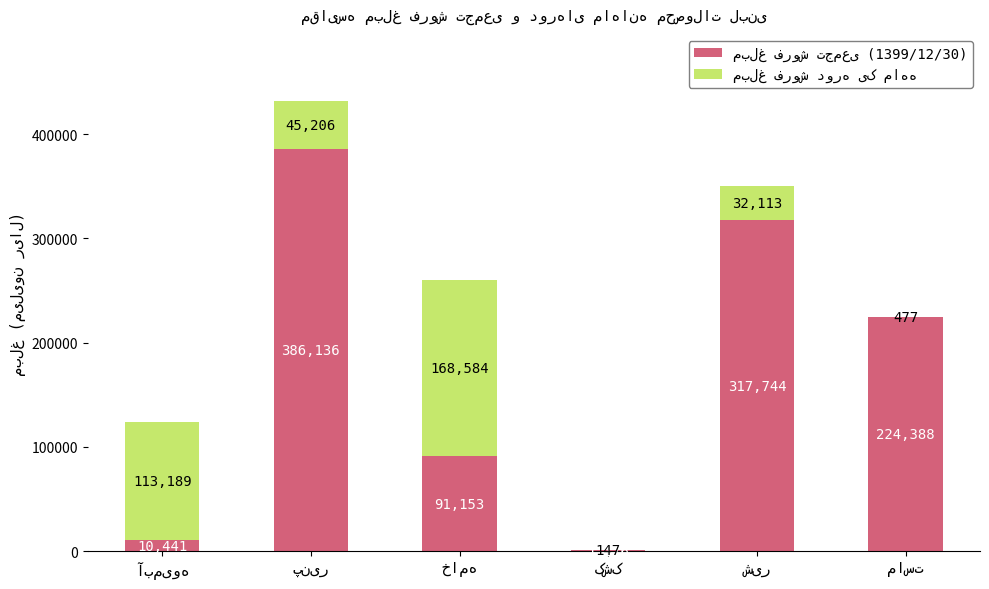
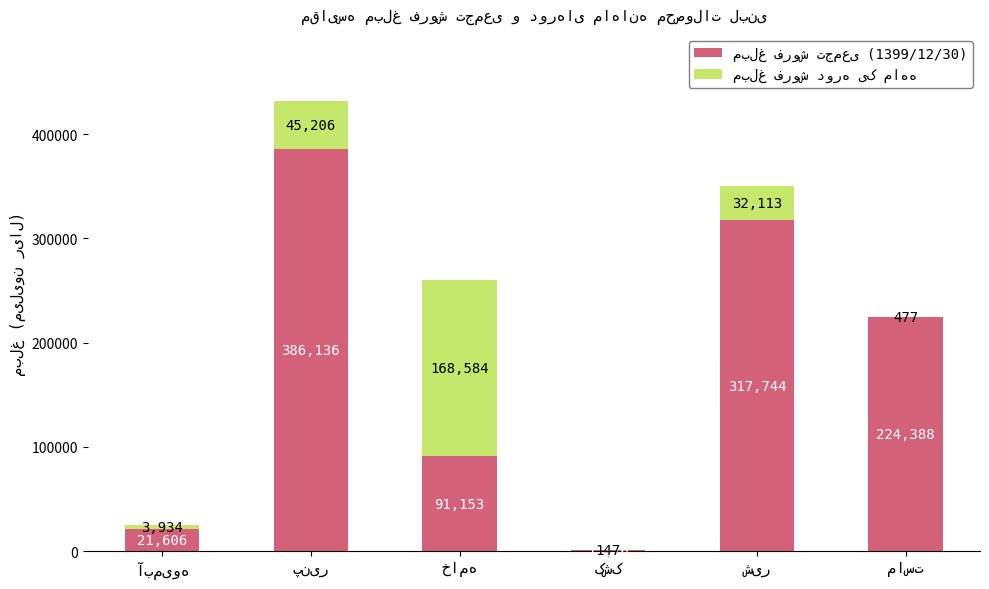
  {
    "مبلغ فروش تجمعی (1399/12/30)": {
-     "آبمیوه": "10,441",
+     "آبمیوه": "21,606",
      "پنیر": "386,136",
      "خامه": "91,153",
      "شیر": "317,744",
      "ماست": "224,388"
    },
    "مبلغ فروش دوره یک ماهه": {
-     "آبمیوه": "113,189",
+     "آبمیوه": "3,934",
      "پنیر": "45,206",
      "خامه": "168,584",
      "کشک": "147",
      "شیر": "32,113",
      "ماست": "477"
    }
  }
